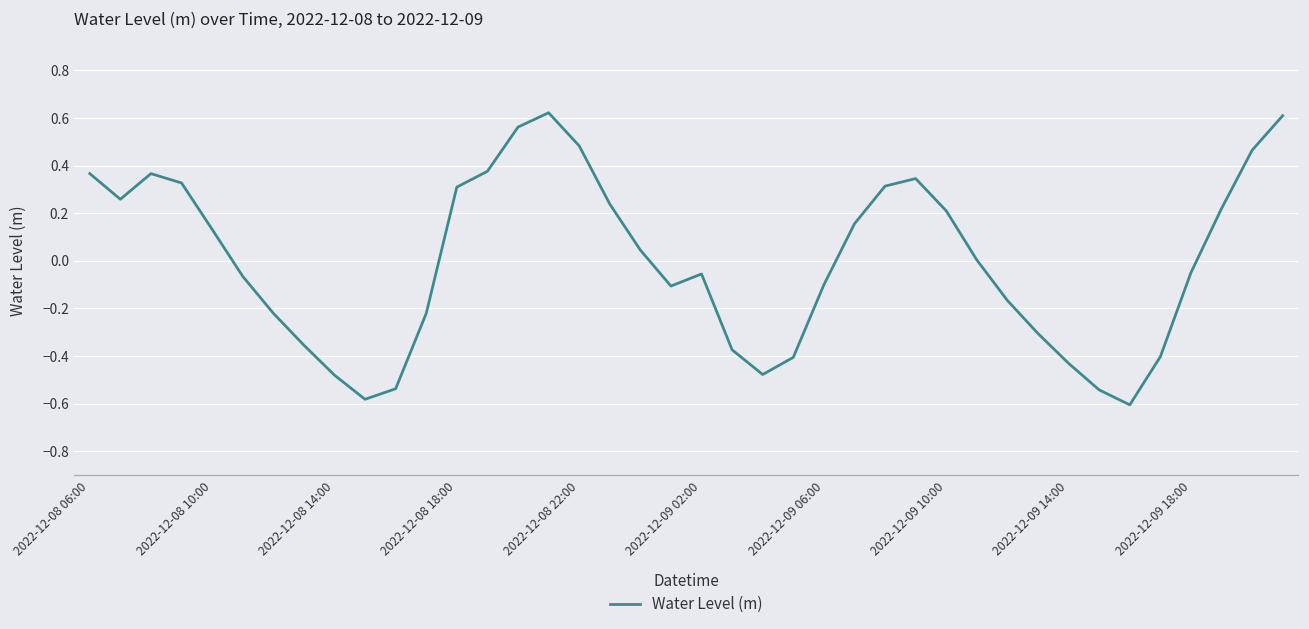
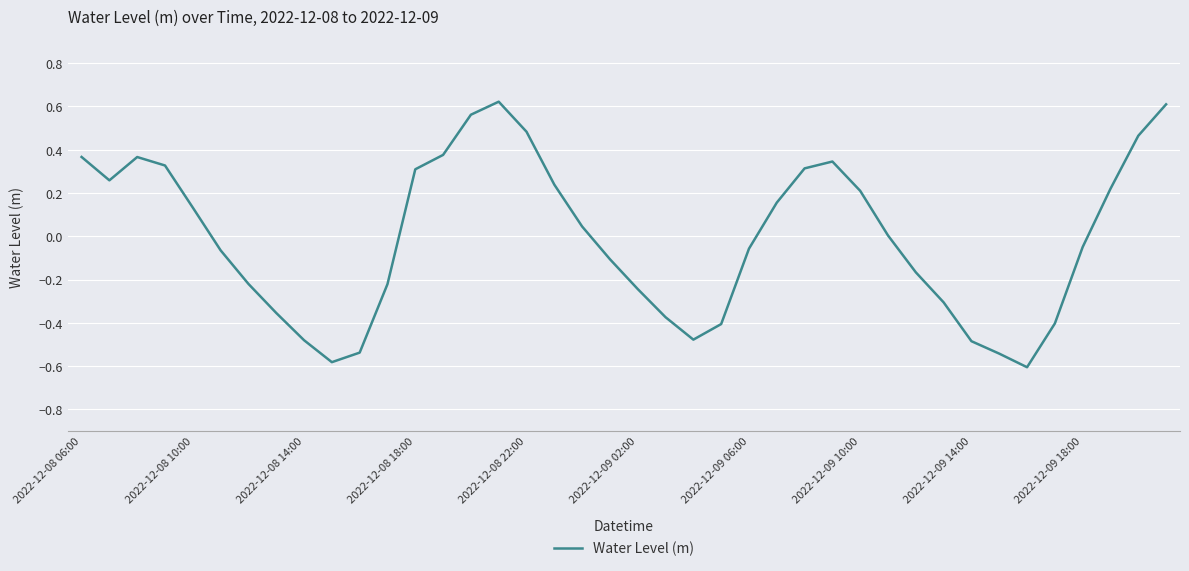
  {
    "2022-12-08 06:00": 0.37,
    "2022-12-08 10:00": 0.13,
    "2022-12-08 14:00": -0.48,
    "2022-12-08 18:00": 0.31,
    "2022-12-08 22:00": 0.48,
-   "2022-12-09 02:00": -0.06,
-   "2022-12-09 06:00": -0.10,
+   "2022-12-09 02:00": -0.24,
+   "2022-12-09 06:00": -0.06,
    "2022-12-09 10:00": 0.21,
-   "2022-12-09 14:00": -0.43,
+   "2022-12-09 14:00": -0.48,
    "2022-12-09 18:00": -0.05
  }
